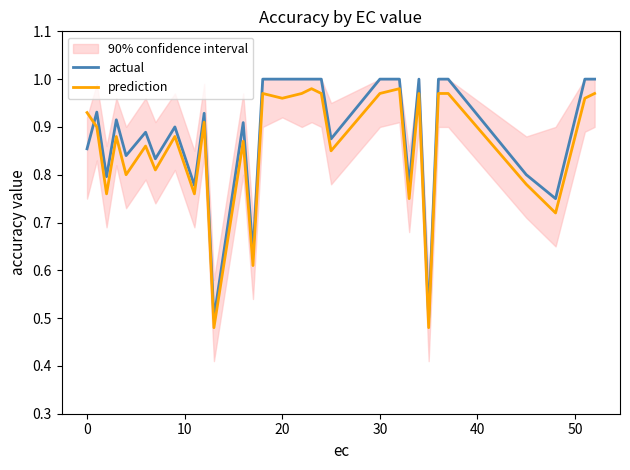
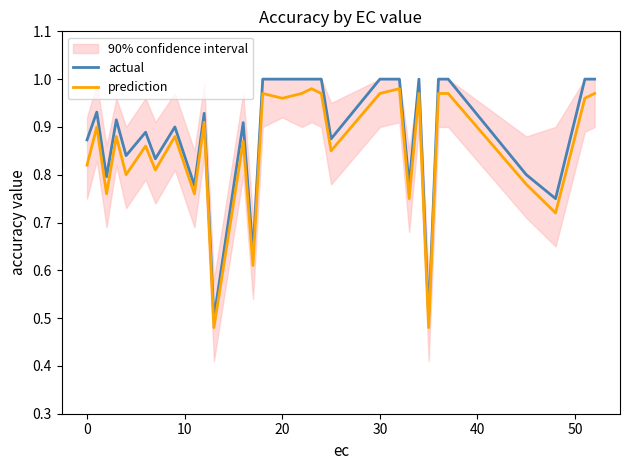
  {
    "actual": {
-     "0": 0.85
+     "0": 0.87
    },
    "prediction": {
-     "0": 0.93,
+     "0": 0.82,
      "20": 0.96,
      "30": 0.97
    }
  }
